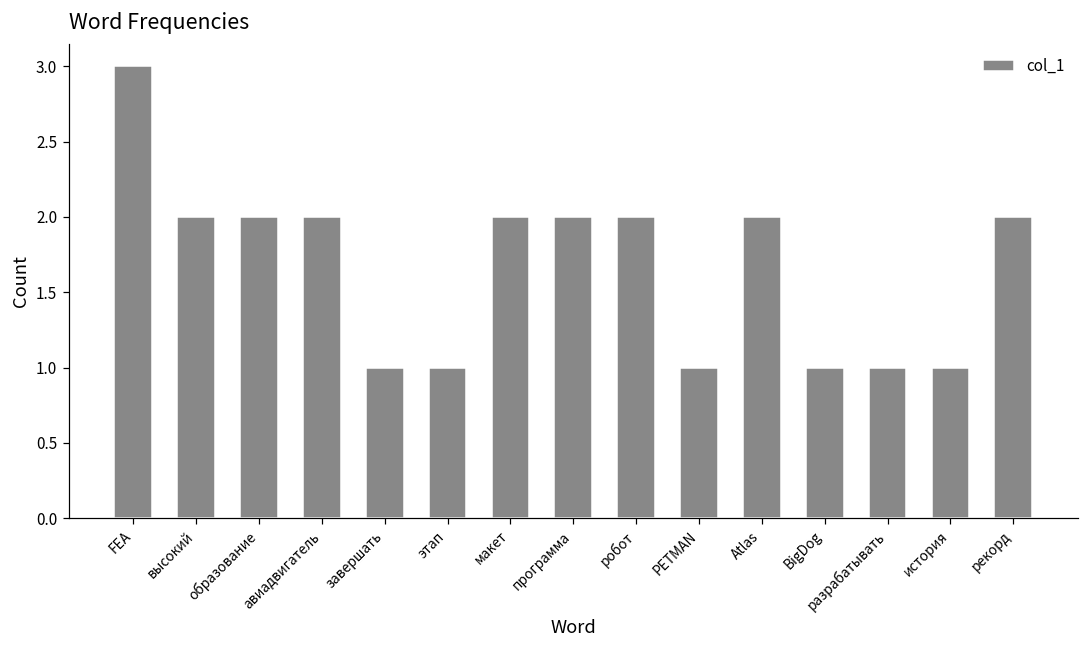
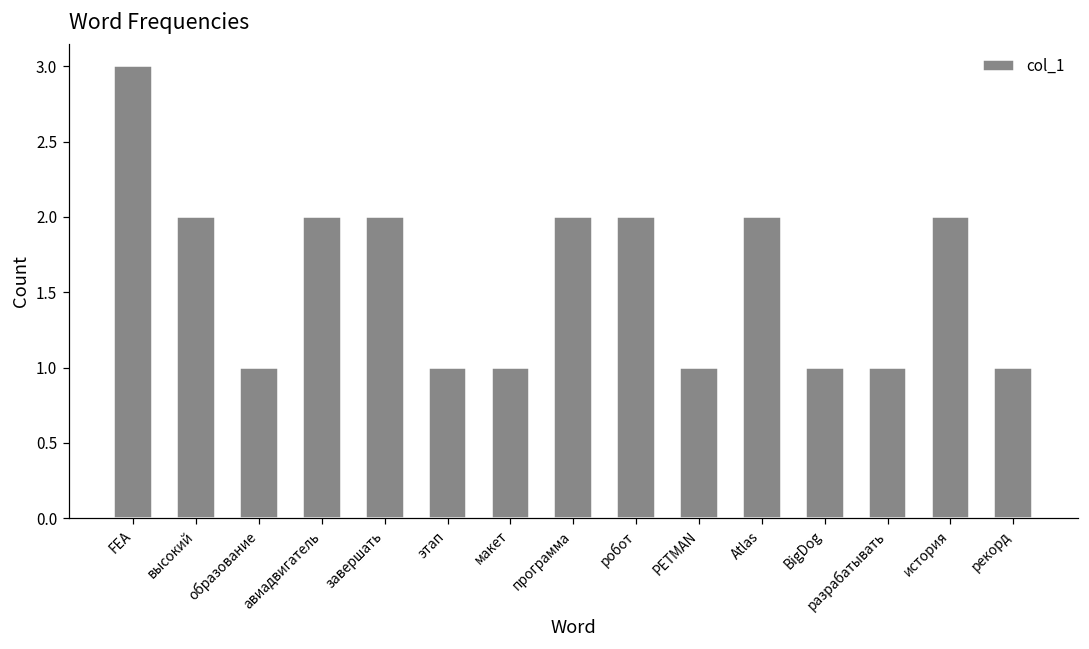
  {
    "FEA": 3,
    "высокий": 2,
-   "образование": 2,
+   "образование": 1,
    "авиадвигатель": 2,
-   "завершать": 1,
+   "завершать": 2,
    "этап": 1,
-   "макет": 2,
+   "макет": 1,
    "программа": 2,
    "робот": 2,
    "PETMAN": 1,
    "Atlas": 2,
    "BigDog": 1,
    "разрабатывать": 1,
-   "история": 1,
-   "рекорд": 2
+   "история": 2,
+   "рекорд": 1
  }
